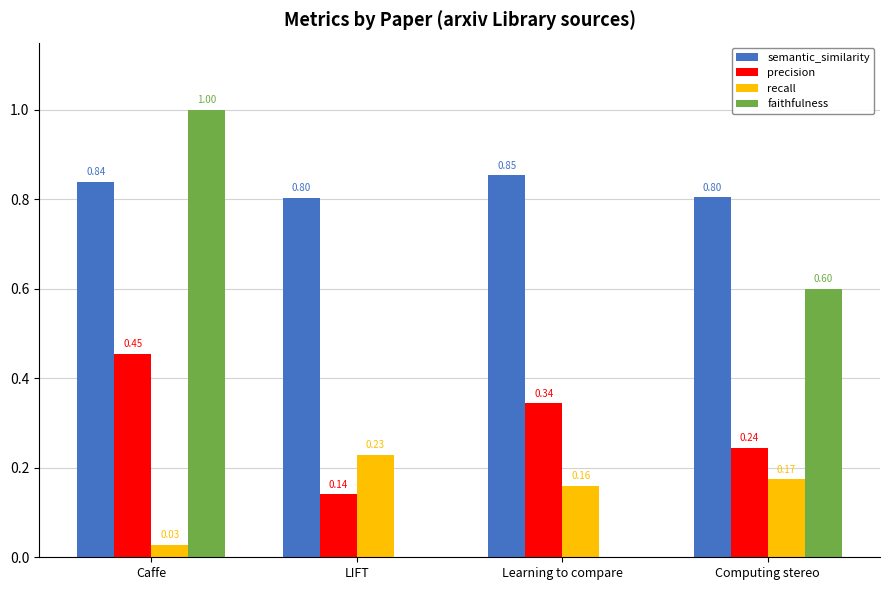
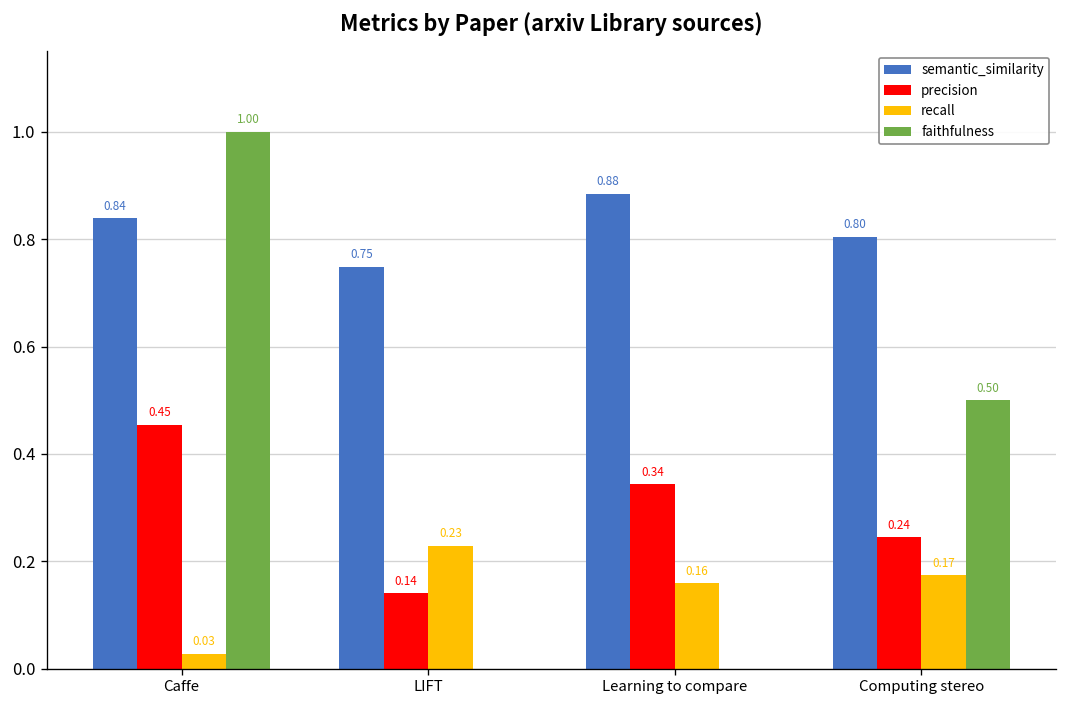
  {
    "semantic_similarity": {
      "Caffe": 0.84,
-     "LIFT": 0.80,
-     "Learning to compare": 0.85,
+     "LIFT": 0.75,
+     "Learning to compare": 0.88,
      "Computing stereo": 0.80
    },
    "precision": {
      "Caffe": 0.45,
      "LIFT": 0.14,
      "Learning to compare": 0.34,
      "Computing stereo": 0.24
    },
    "recall": {
      "Caffe": 0.03,
      "LIFT": 0.23,
      "Learning to compare": 0.16,
      "Computing stereo": 0.17
    },
    "faithfulness": {
      "Caffe": 1.00,
-     "Computing stereo": 0.60
+     "Computing stereo": 0.50
    }
  }
